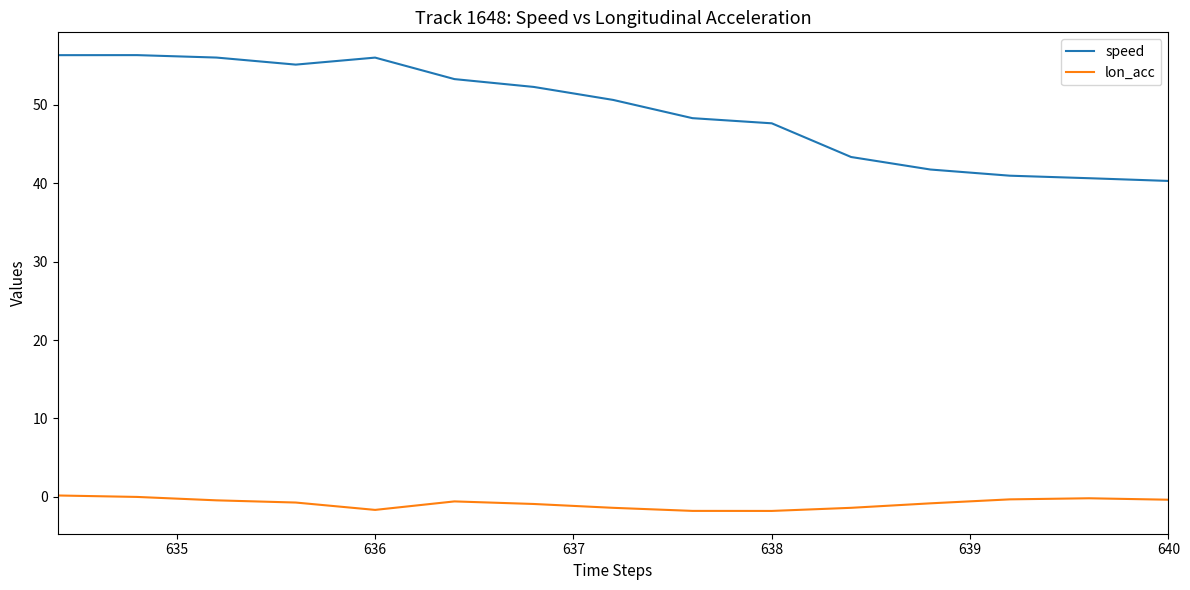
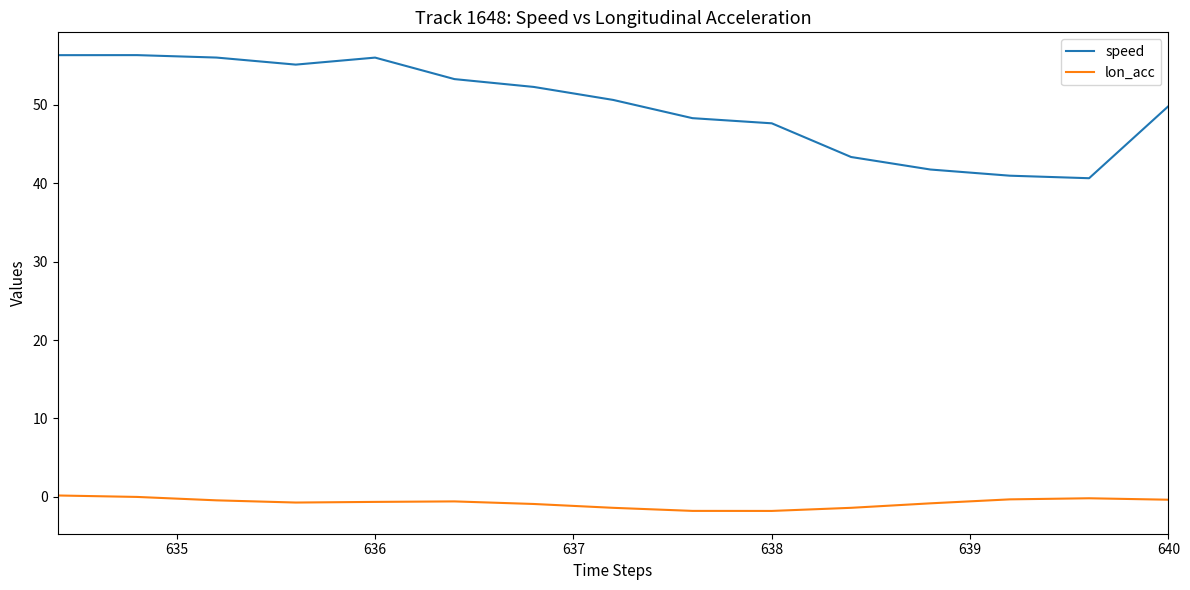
  {
    "speed": {
      "636": 56,
      "638": 48,
-     "640": 40
+     "640": 50
    },
    "lon_acc": {
-     "636": -2,
+     "636": -1,
      "638": -2,
      "640": 0
    }
  }
